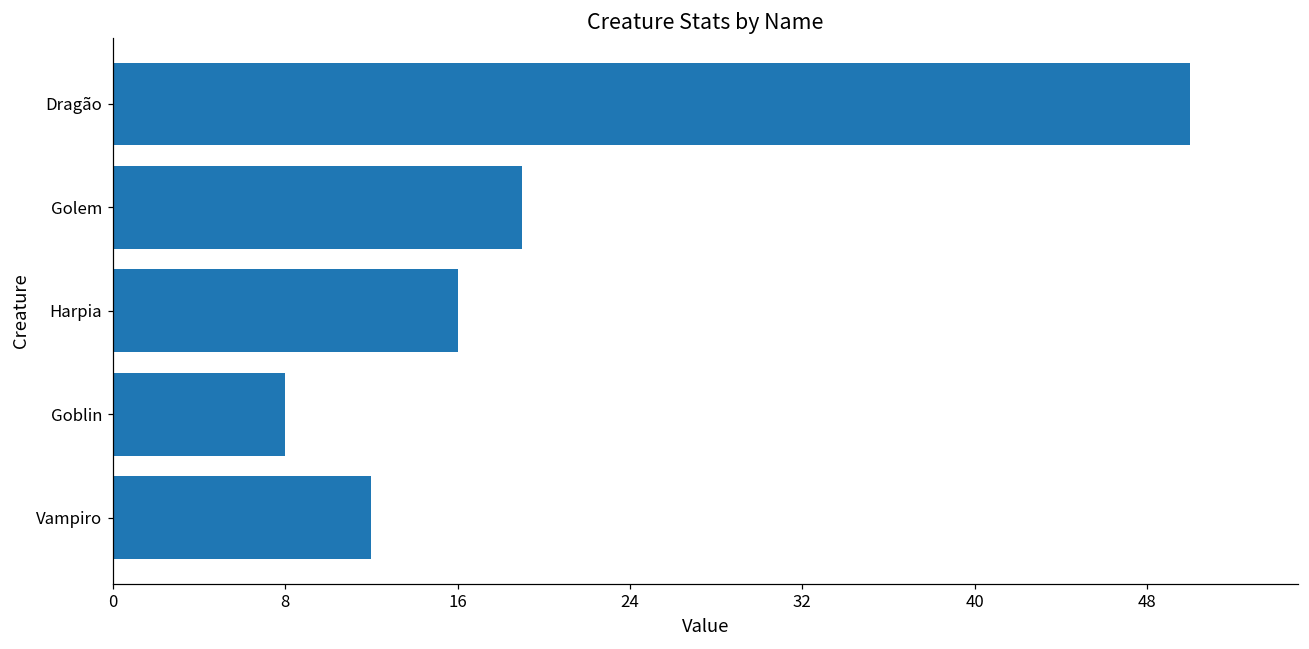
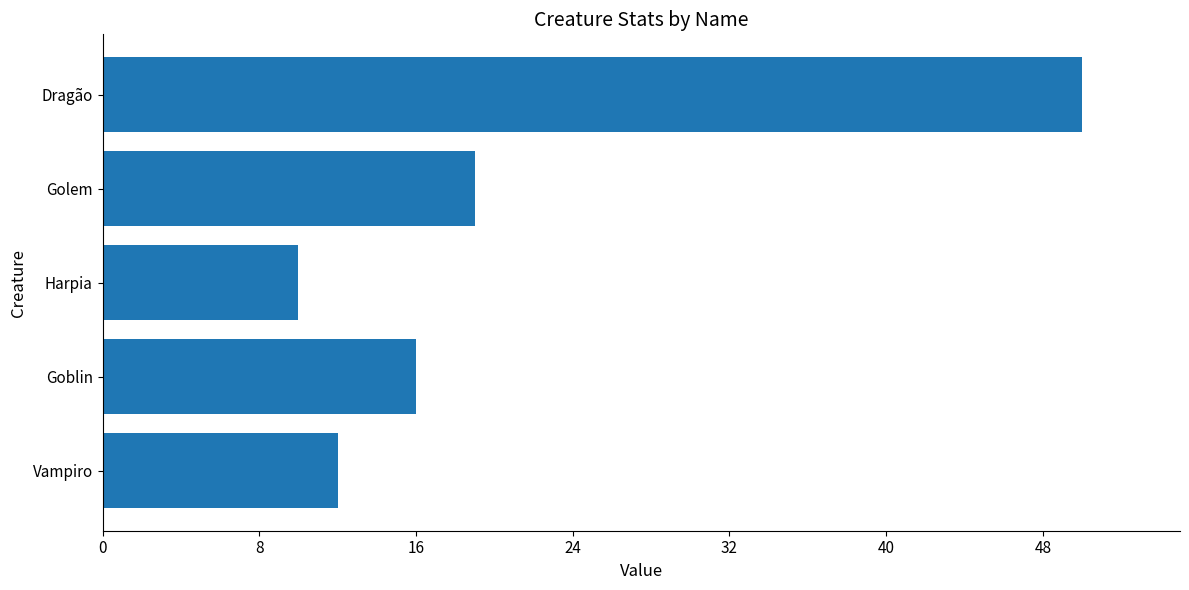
  {
    "Dragão": 50,
    "Golem": 19,
-   "Harpia": 16,
-   "Goblin": 8,
+   "Harpia": 10,
+   "Goblin": 16,
    "Vampiro": 12
  }
